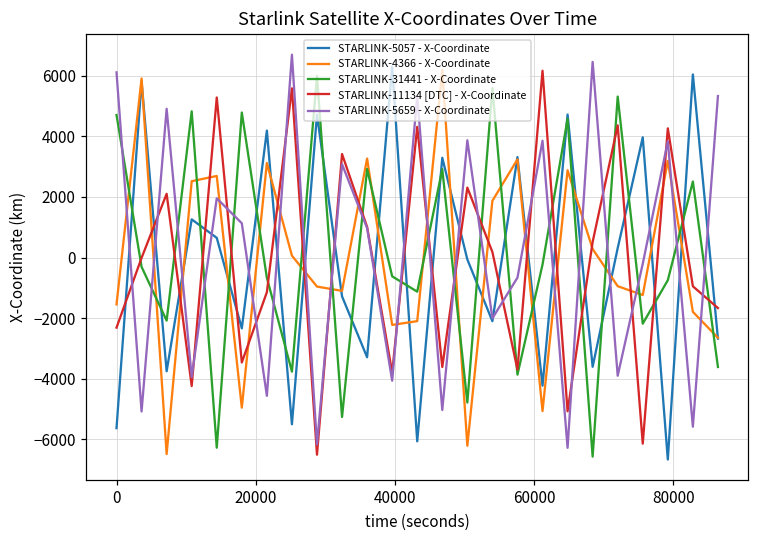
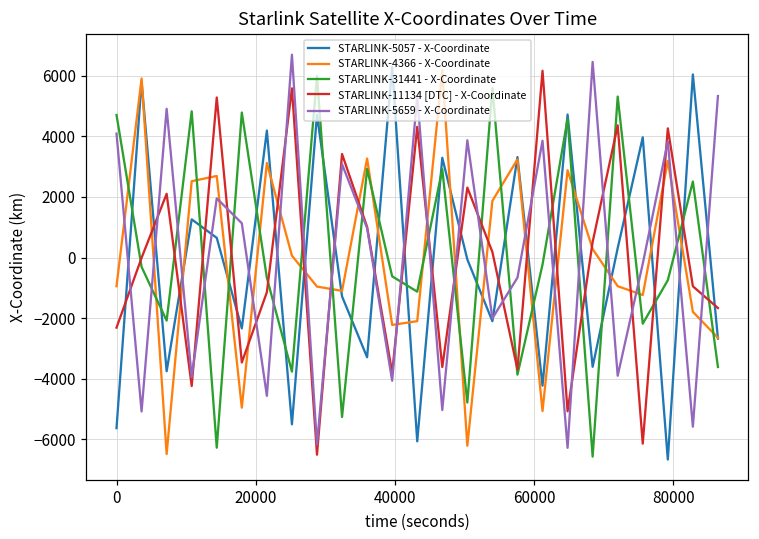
  {
    "STARLINK-5057 - X-Coordinate": {
      "0": -5600
    },
    "STARLINK-4366 - X-Coordinate": {
-     "0": -1500
+     "0": -900
    },
    "STARLINK-31441 - X-Coordinate": {
      "0": 4700
    },
    "STARLINK-11134 [DTC] - X-Coordinate": {
      "0": -2300
    },
    "STARLINK-5659 - X-Coordinate": {
-     "0": 6100
+     "0": 4100
    }
  }
